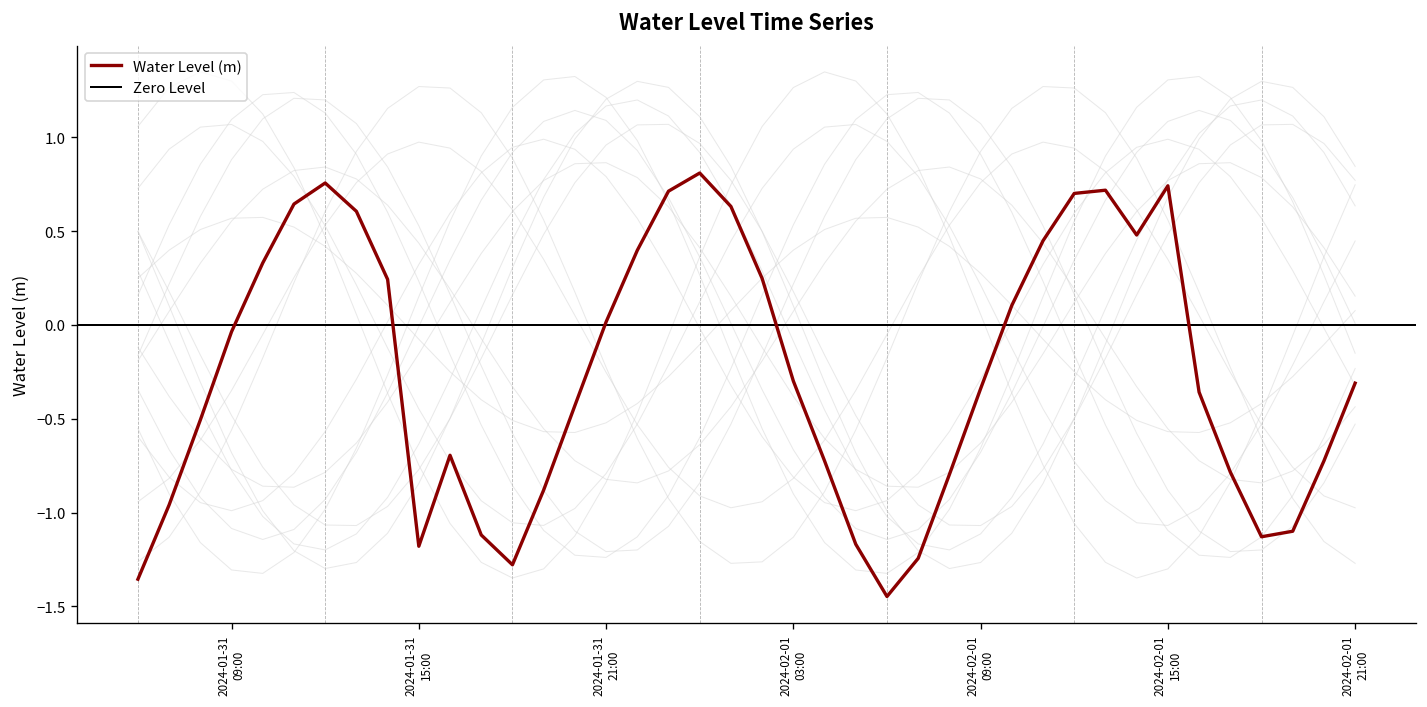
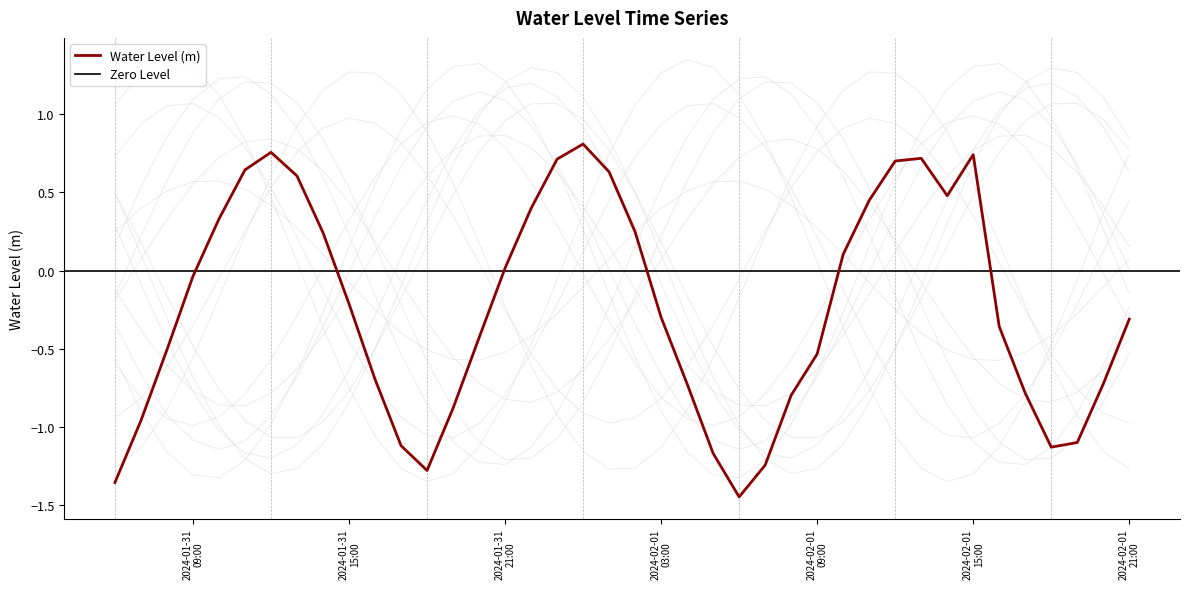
  {
    "Water Level (m)": {
      "2024-01-31 09:00": -0.04,
-     "2024-01-31 15:00": -1.18,
+     "2024-01-31 15:00": -0.21,
      "2024-01-31 21:00": 0.02,
      "2024-02-01 03:00": -0.30,
-     "2024-02-01 09:00": -0.34,
+     "2024-02-01 09:00": -0.53,
      "2024-02-01 15:00": 0.74
    }
  }
